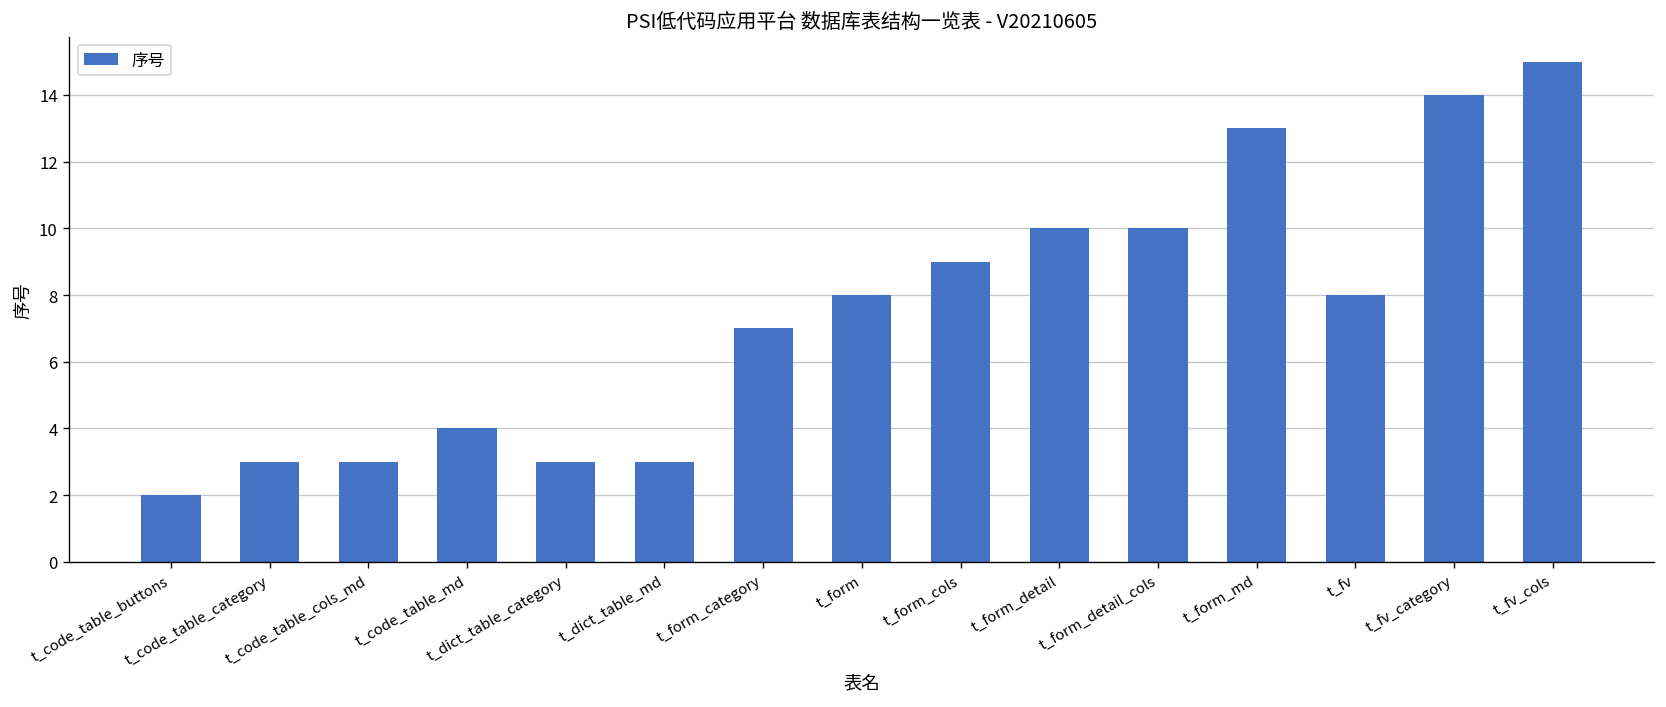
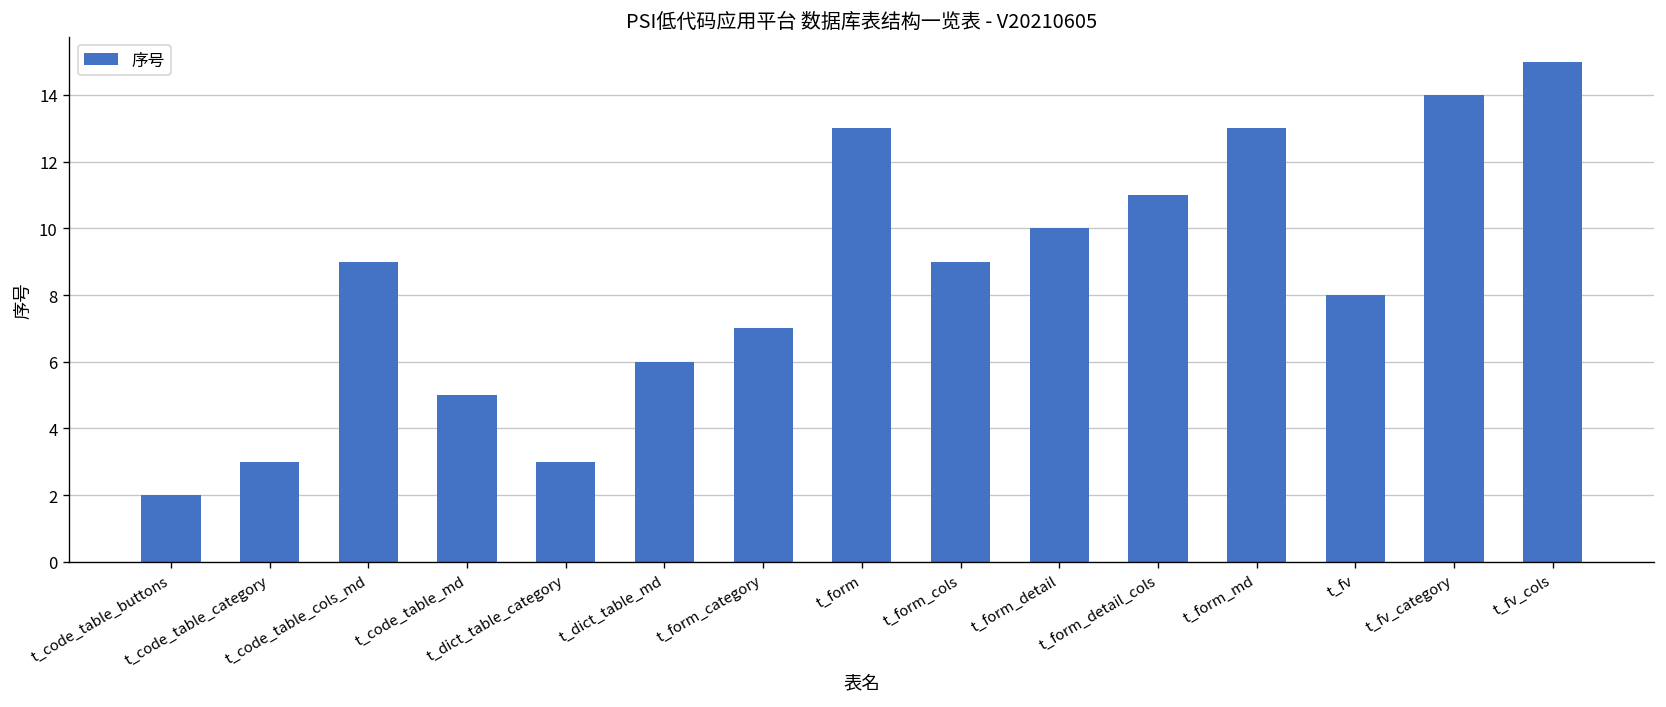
  {
    "t_code_table_buttons": 2,
    "t_code_table_category": 3,
-   "t_code_table_cols_md": 3,
-   "t_code_table_md": 4,
+   "t_code_table_cols_md": 9,
+   "t_code_table_md": 5,
    "t_dict_table_category": 3,
-   "t_dict_table_md": 3,
+   "t_dict_table_md": 6,
    "t_form_category": 7,
-   "t_form": 8,
+   "t_form": 13,
    "t_form_cols": 9,
    "t_form_detail": 10,
-   "t_form_detail_cols": 10,
+   "t_form_detail_cols": 11,
    "t_form_md": 13,
    "t_fv": 8,
    "t_fv_category": 14,
    "t_fv_cols": 15
  }
